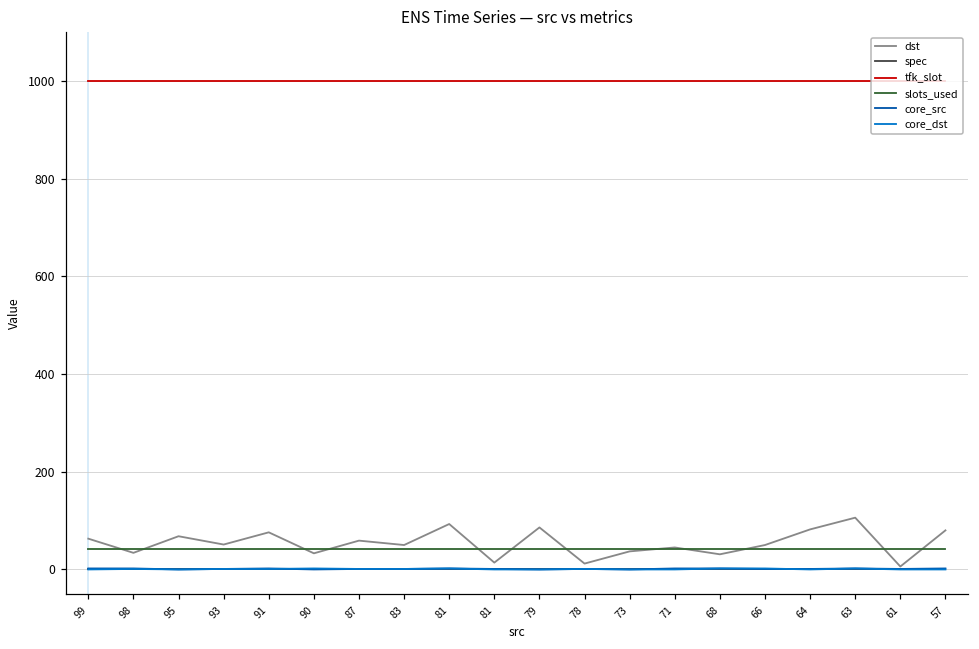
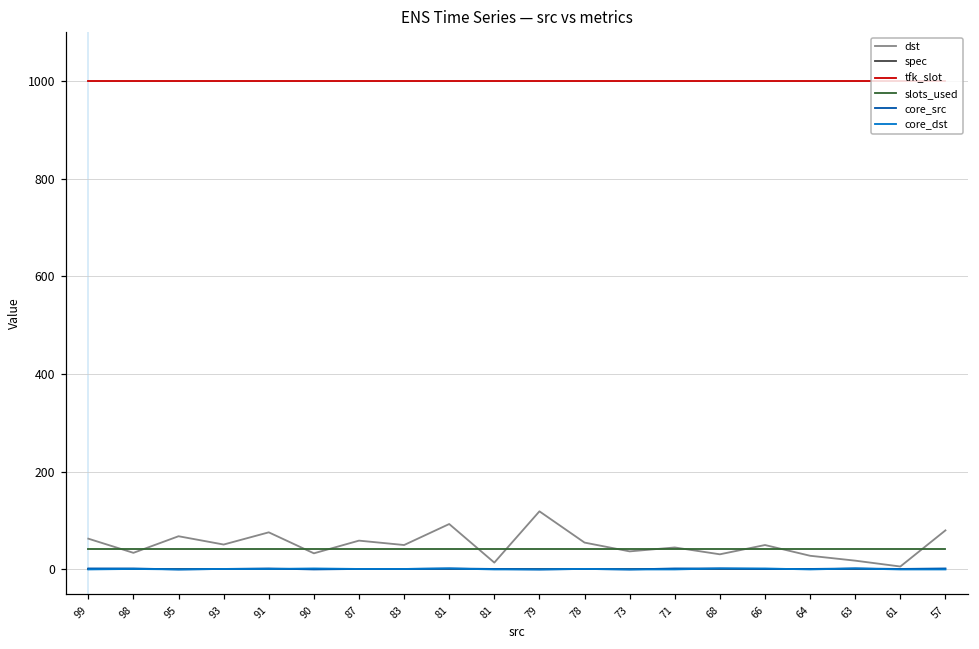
  {
    "dst": {
      "99": 60,
      "98": 30,
      "95": 70,
      "93": 50,
      "91": 80,
      "90": 30,
      "87": 60,
      "83": 50,
-     "79": 90,
-     "78": 10,
+     "79": 120,
+     "78": 60,
      "68": 30,
      "66": 50,
-     "64": 80,
-     "63": 110,
+     "64": 30,
+     "63": 20,
      "57": 80
    },
    "tfk_slot": {
      "99": 1000,
      "98": 1000,
      "95": 1000,
      "93": 1000,
      "91": 1000,
      "90": 1000,
      "87": 1000,
      "83": 1000,
      "79": 1000,
      "78": 1000,
      "73": 1000,
      "71": 1000,
      "68": 1000,
      "66": 1000,
      "64": 1000,
      "63": 1000
    }
  }
